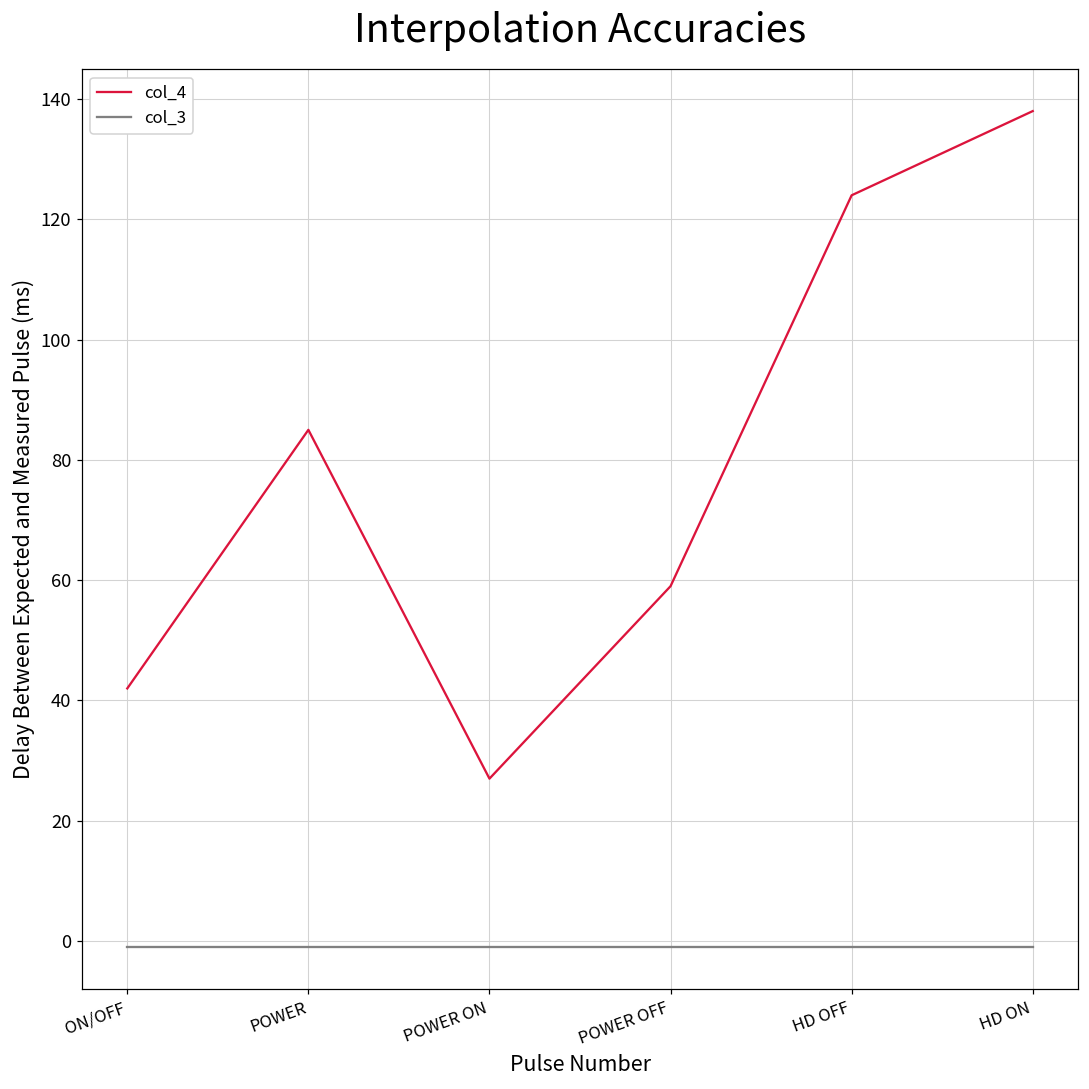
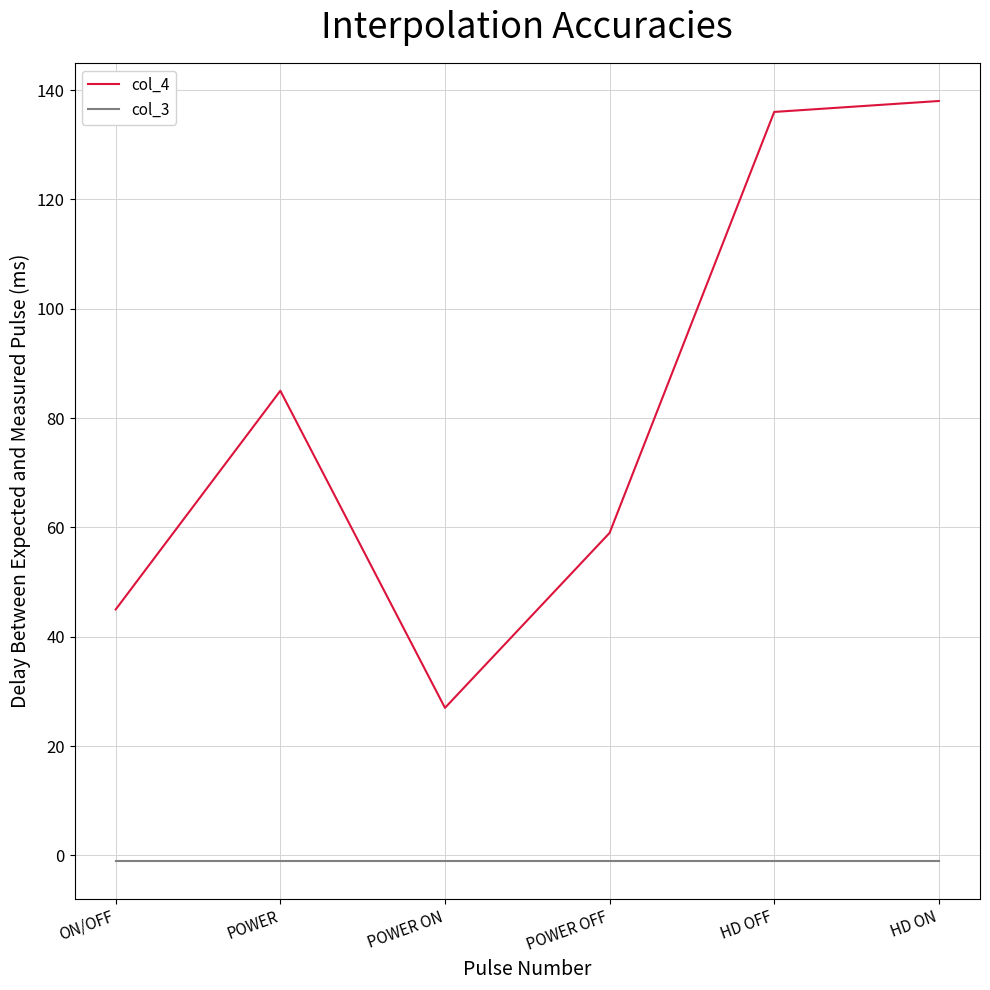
  {
    "col_4": {
-     "ON/OFF": 42,
+     "ON/OFF": 45,
      "POWER": 85,
      "POWER ON": 27,
      "POWER OFF": 59,
-     "HD OFF": 124,
+     "HD OFF": 136,
      "HD ON": 138
    },
    "col_3": {
      "ON/OFF": -1,
      "POWER": -1,
      "POWER ON": -1,
      "POWER OFF": -1,
      "HD OFF": -1,
      "HD ON": -1
    }
  }
